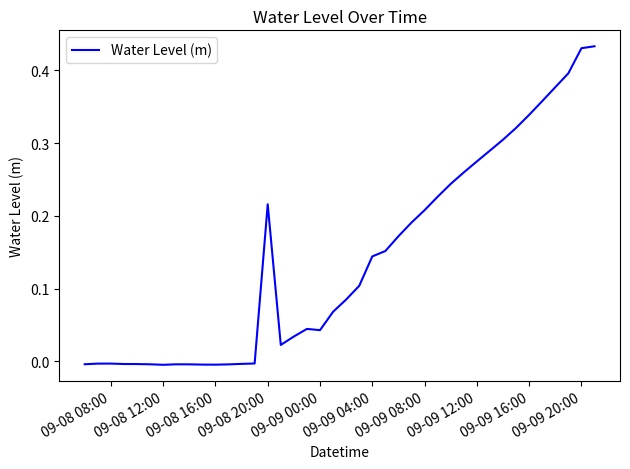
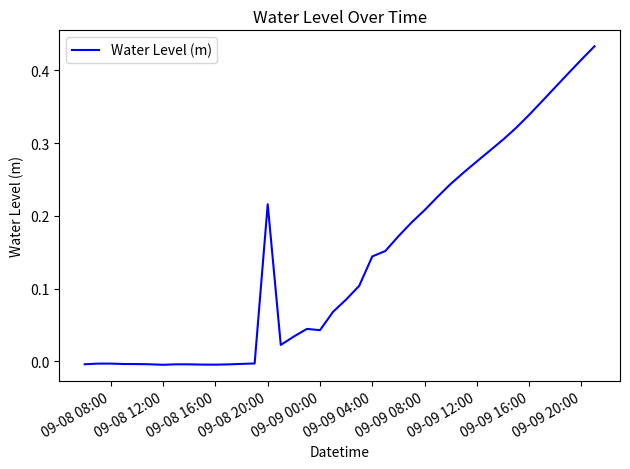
  {
    "09-08 08:00": 0.00,
    "09-08 12:00": 0.00,
    "09-08 16:00": 0.00,
    "09-08 20:00": 0.22,
    "09-09 00:00": 0.04,
    "09-09 04:00": 0.14,
    "09-09 08:00": 0.21,
    "09-09 12:00": 0.27,
    "09-09 16:00": 0.34,
-   "09-09 20:00": 0.43
+   "09-09 20:00": 0.41
  }
